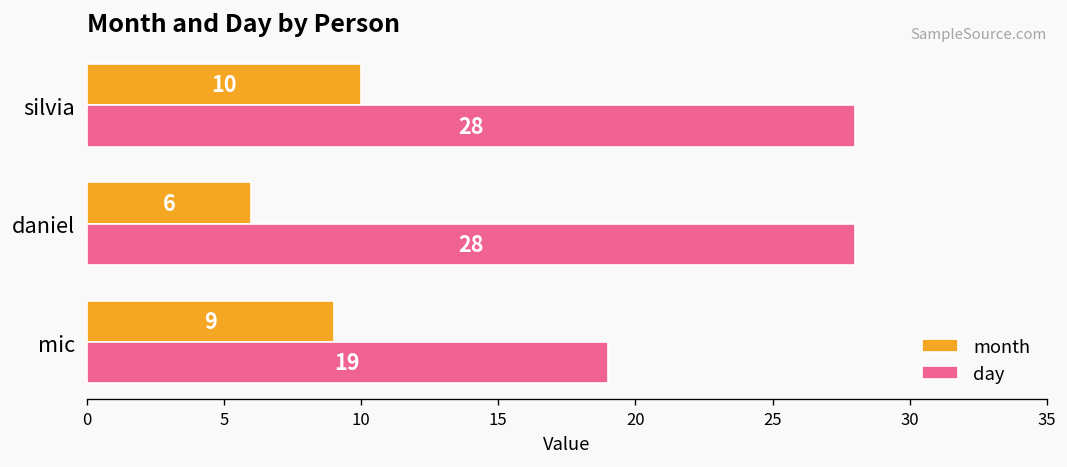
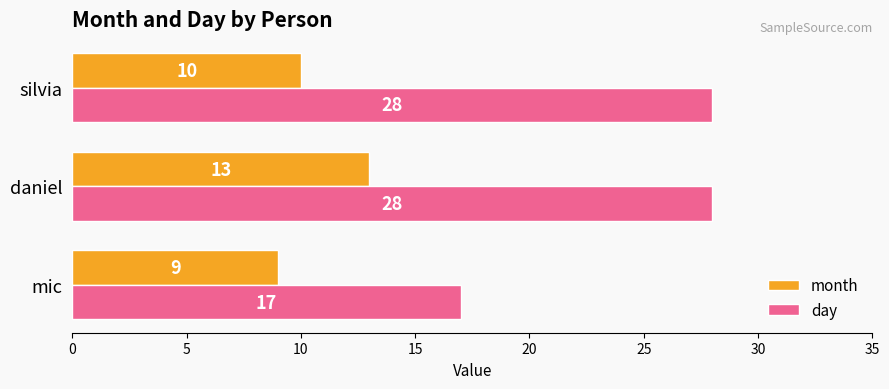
  {
    "month": {
      "silvia": 10,
-     "daniel": 6,
+     "daniel": 13,
      "mic": 9
    },
    "day": {
      "silvia": 28,
      "daniel": 28,
-     "mic": 19
+     "mic": 17
    }
  }
